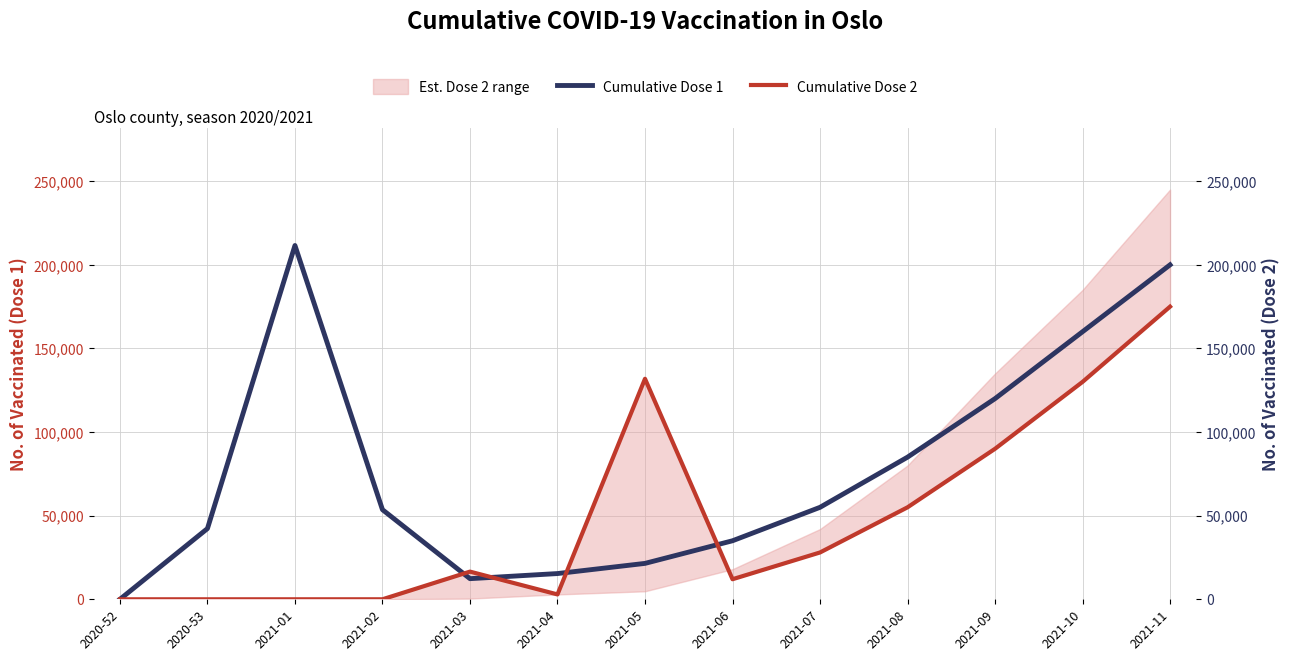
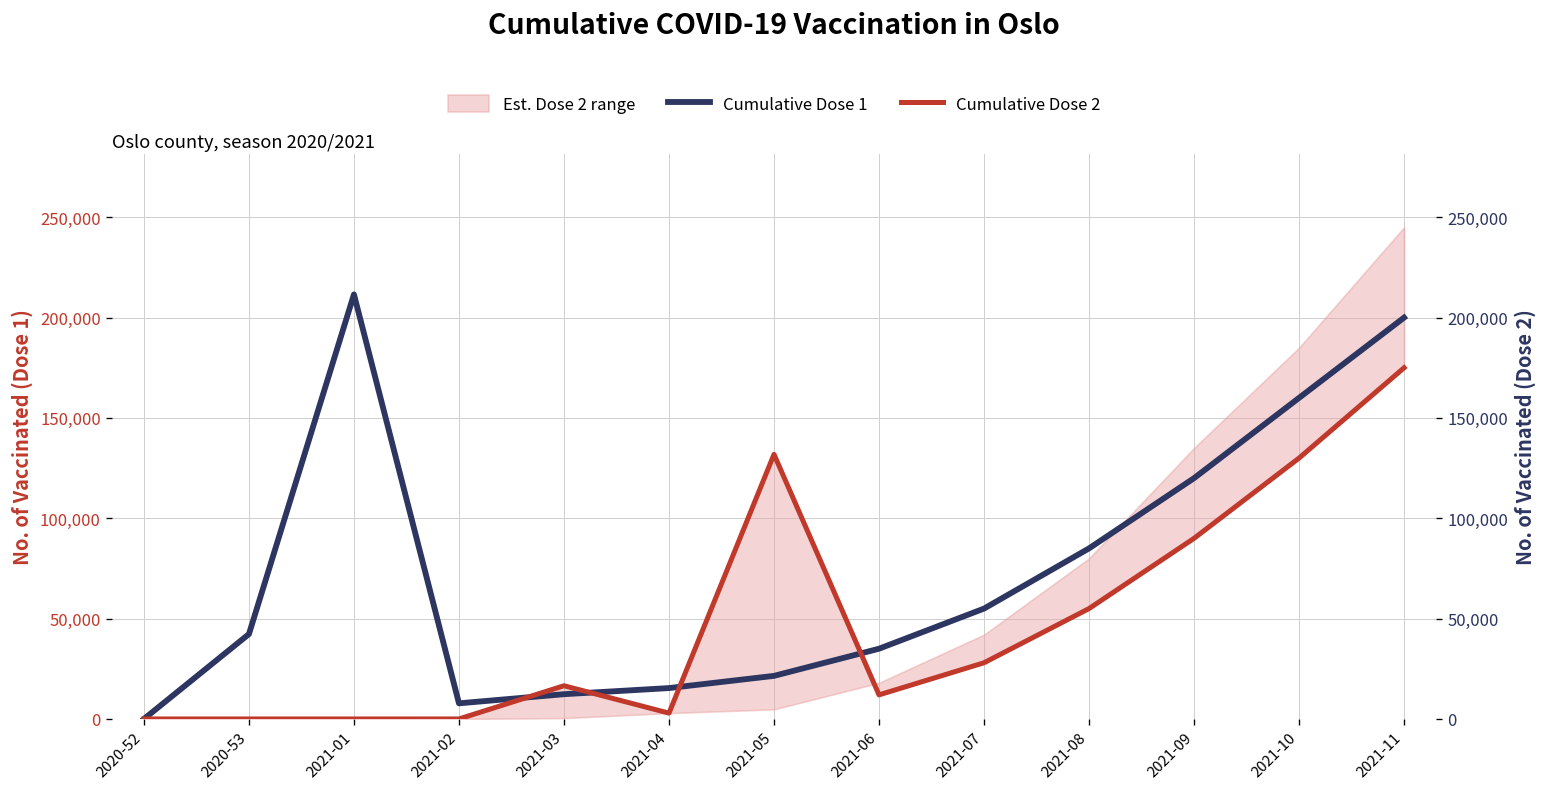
  {
    "Cumulative Dose 1": {
      "2020-53": "42,000",
      "2021-01": "212,000",
-     "2021-02": "54,000",
+     "2021-02": "8,000",
      "2021-03": "12,000",
      "2021-04": "15,000",
      "2021-05": "21,000",
      "2021-06": "35,000",
      "2021-07": "55,000",
      "2021-08": "85,000",
      "2021-09": "120,000",
      "2021-10": "160,000",
      "2021-11": "200,000"
    },
    "Cumulative Dose 2": {
      "2021-06": "12,000",
      "2021-07": "28,000",
      "2021-08": "55,000",
      "2021-09": "90,000",
      "2021-10": "130,000",
      "2021-11": "175,000"
    }
  }
